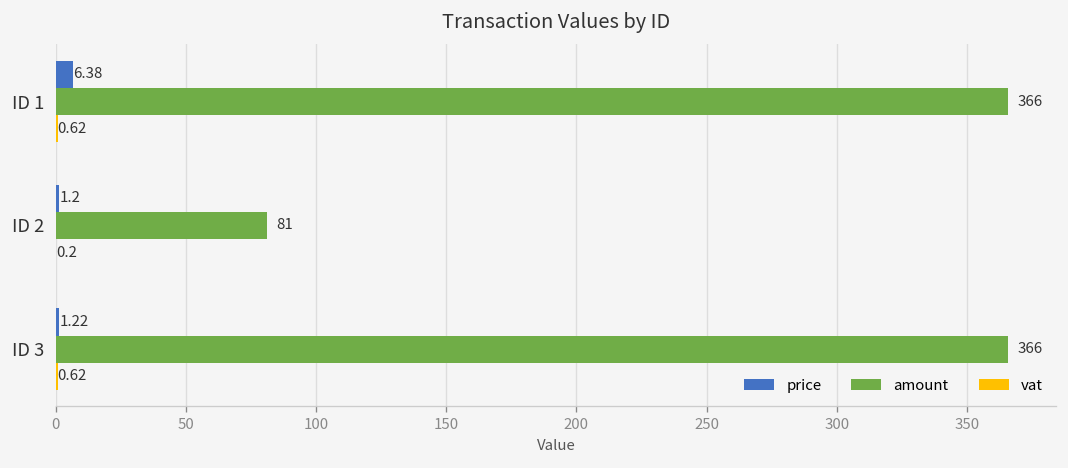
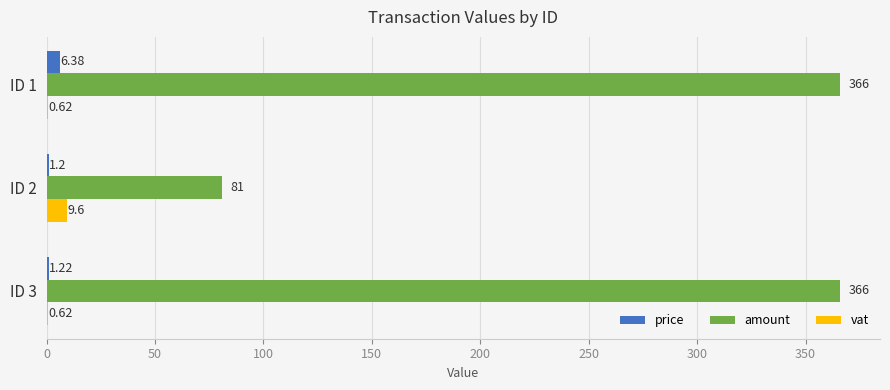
  {
    "price": {
      "ID 1": 6.38,
      "ID 2": 1.2,
      "ID 3": 1.22
    },
    "amount": {
      "ID 1": 366,
      "ID 2": 81,
      "ID 3": 366
    },
    "vat": {
      "ID 1": 0.62,
-     "ID 2": 0.2,
+     "ID 2": 9.6,
      "ID 3": 0.62
    }
  }
